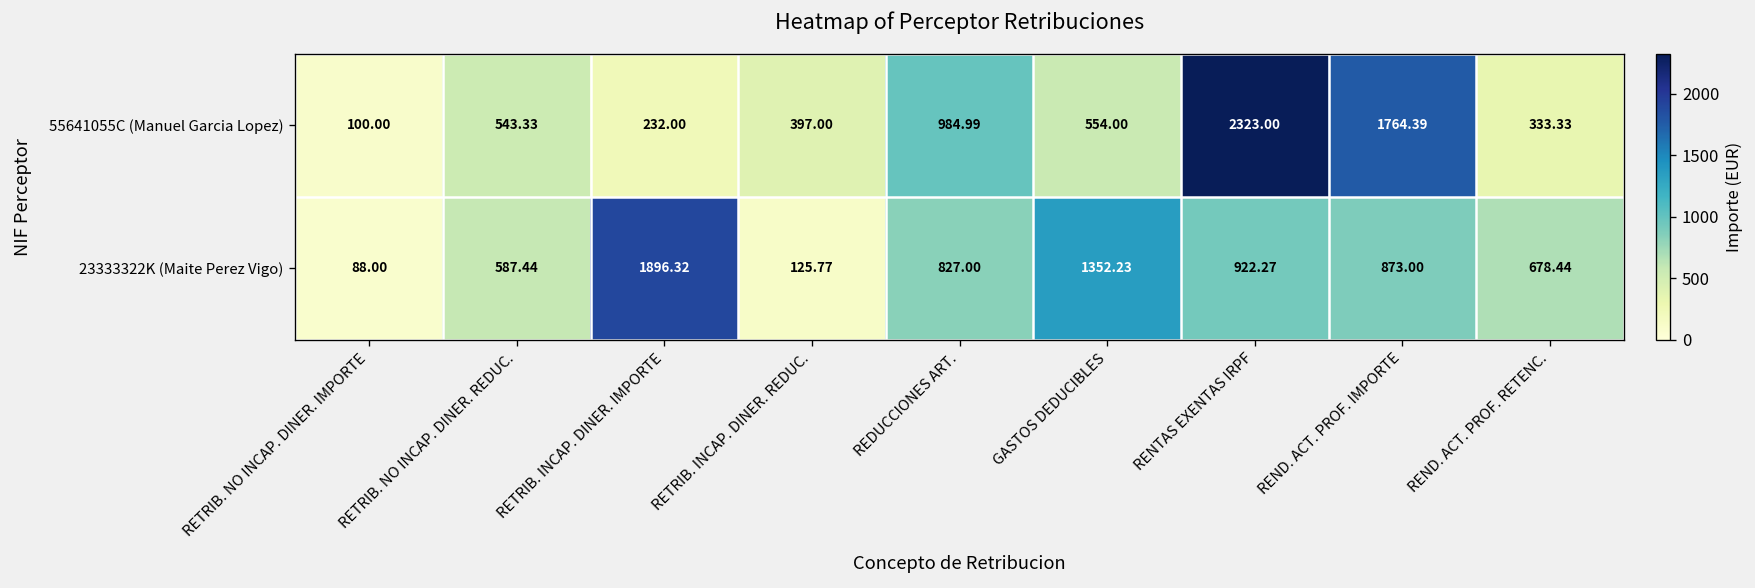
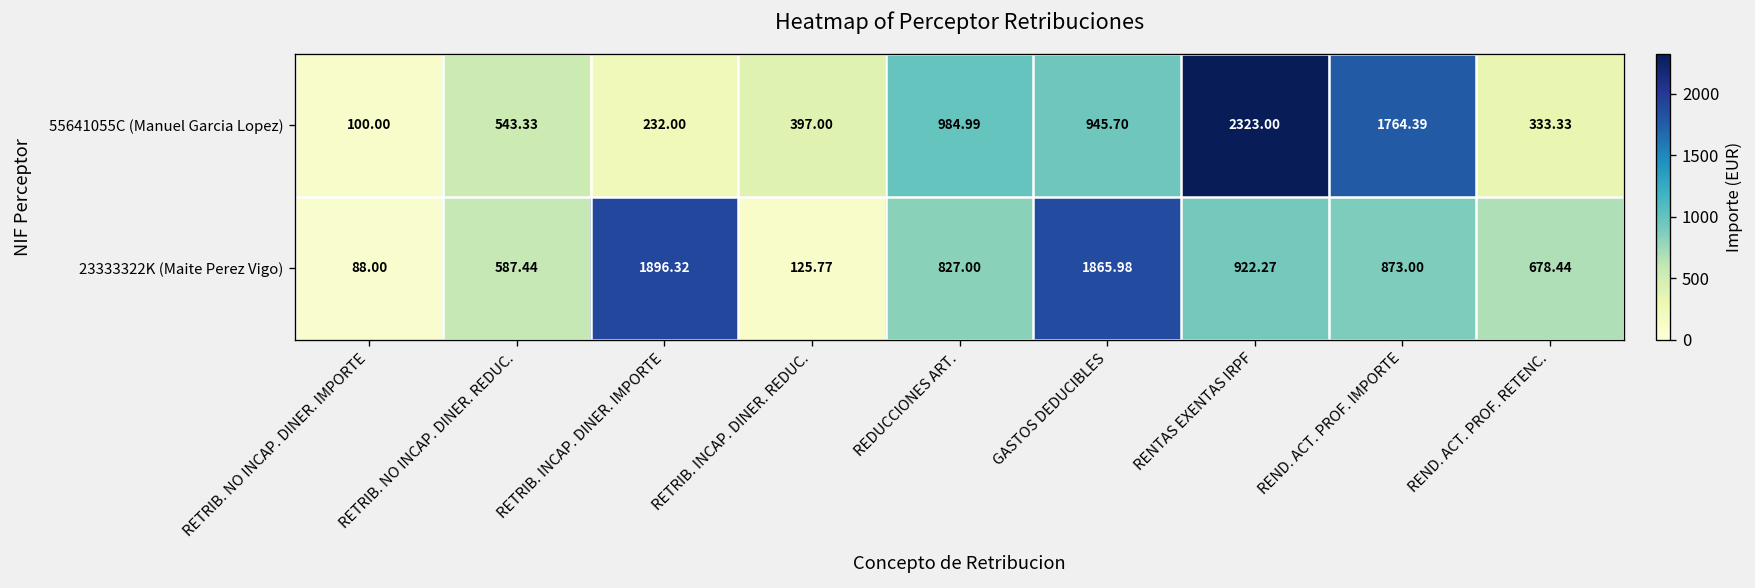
  {
    "55641055C (Manuel Garcia Lopez)": {
      "RETRIB. NO INCAP. DINER. IMPORTE": 100.00,
      "RETRIB. NO INCAP. DINER. REDUC.": 543.33,
      "RETRIB. INCAP. DINER. IMPORTE": 232.00,
      "RETRIB. INCAP. DINER. REDUC.": 397.00,
      "REDUCCIONES ART.": 984.99,
-     "GASTOS DEDUCIBLES": 554.00,
+     "GASTOS DEDUCIBLES": 945.70,
      "RENTAS EXENTAS IRPF": 2323.00,
      "REND. ACT. PROF. IMPORTE": 1764.39,
      "REND. ACT. PROF. RETENC.": 333.33
    },
    "23333322K (Maite Perez Vigo)": {
      "RETRIB. NO INCAP. DINER. IMPORTE": 88.00,
      "RETRIB. NO INCAP. DINER. REDUC.": 587.44,
      "RETRIB. INCAP. DINER. IMPORTE": 1896.32,
      "RETRIB. INCAP. DINER. REDUC.": 125.77,
      "REDUCCIONES ART.": 827.00,
-     "GASTOS DEDUCIBLES": 1352.23,
+     "GASTOS DEDUCIBLES": 1865.98,
      "RENTAS EXENTAS IRPF": 922.27,
      "REND. ACT. PROF. IMPORTE": 873.00,
      "REND. ACT. PROF. RETENC.": 678.44
    }
  }
